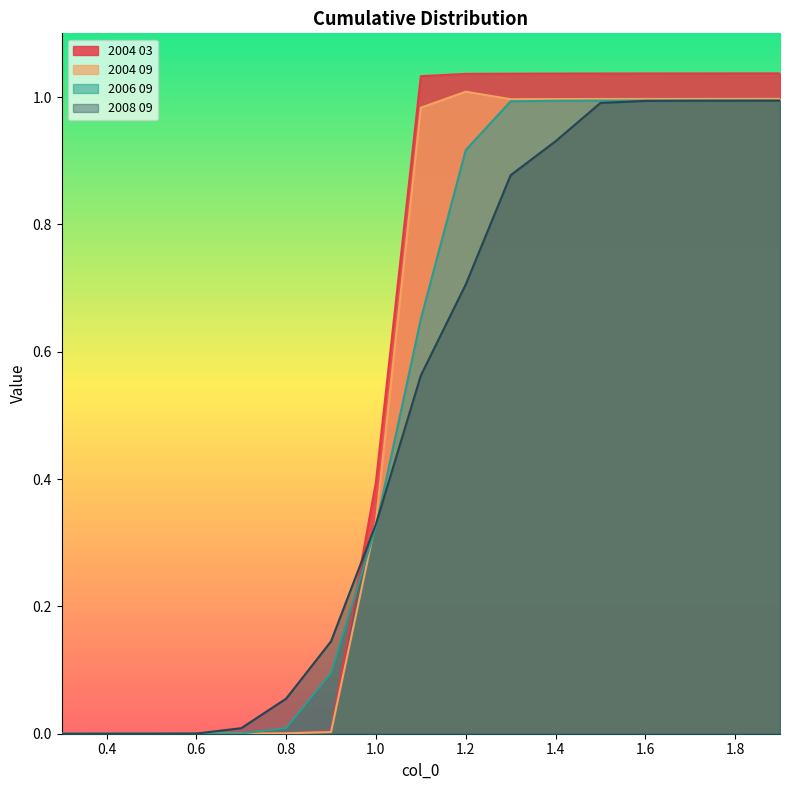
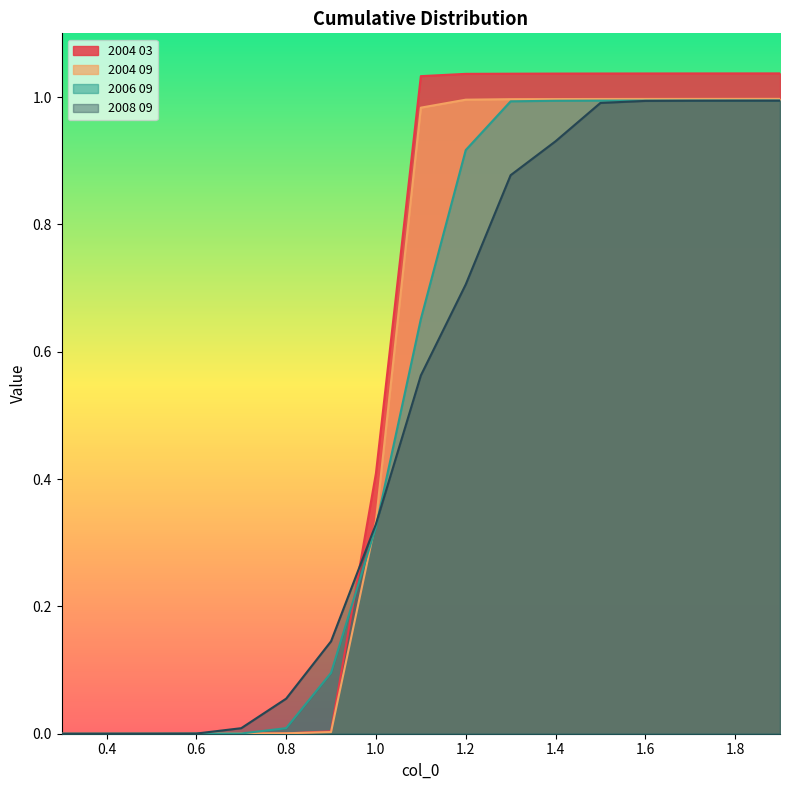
  {
    "2004 03": {
-     "1.0": 0.40,
+     "1.0": 0.41,
      "1.2": 1.04,
      "1.4": 1.04,
      "1.6": 1.04,
      "1.8": 1.04
    },
    "2004 09": {
      "1.0": 0.33,
-     "1.2": 1.01
+     "1.2": 1.00
    }
  }
